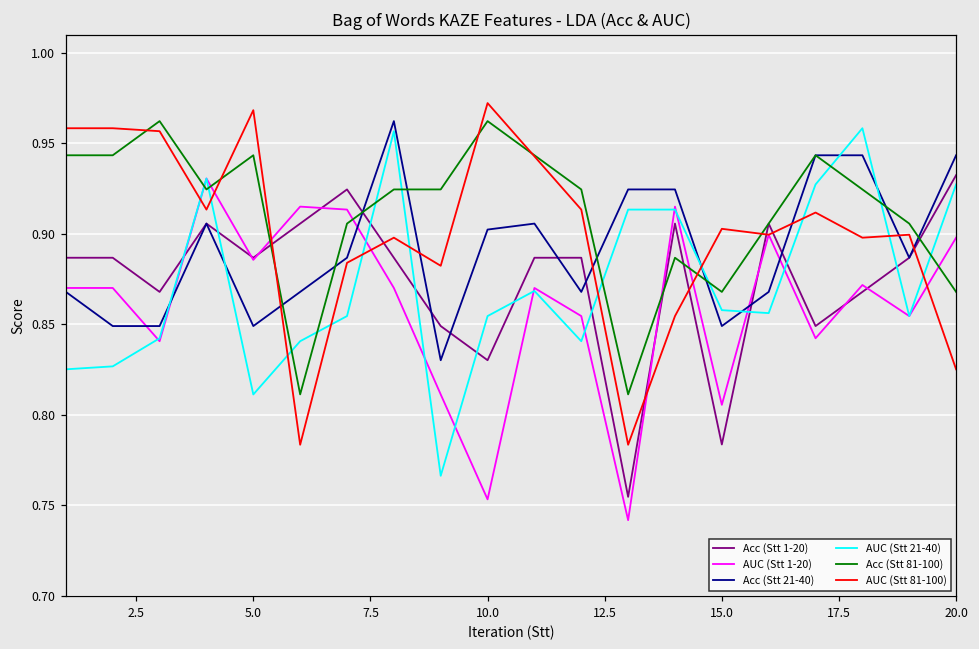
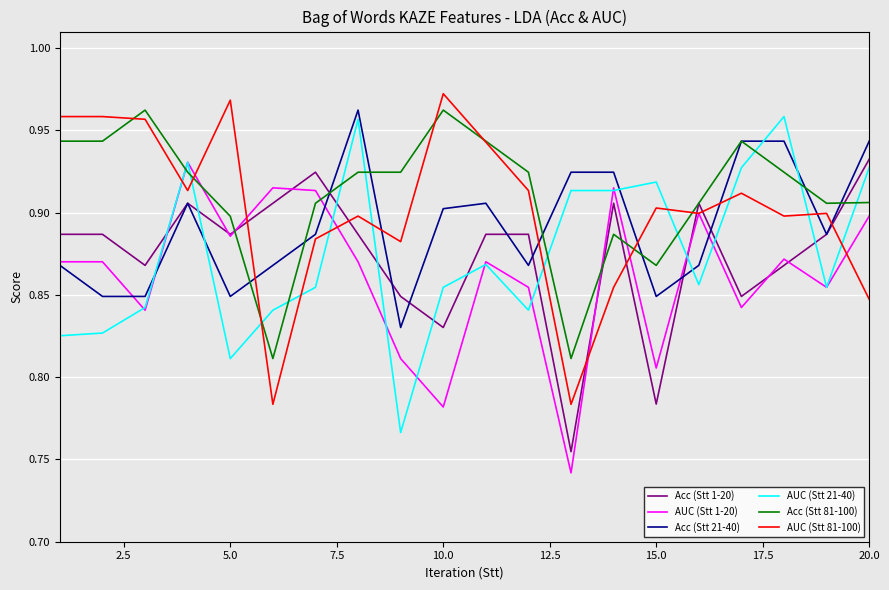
  {
    "Acc (Stt 1-20)": {
      "10.0": 0.830,
      "15.0": 0.784,
      "20.0": 0.932
    },
    "AUC (Stt 1-20)": {
-     "10.0": 0.753,
+     "10.0": 0.782,
      "15.0": 0.806,
      "20.0": 0.898
    },
    "Acc (Stt 21-40)": {
      "5.0": 0.849,
      "10.0": 0.902,
      "15.0": 0.849,
      "20.0": 0.943
    },
    "AUC (Stt 21-40)": {
      "5.0": 0.811,
      "10.0": 0.855,
-     "15.0": 0.858,
+     "15.0": 0.919,
      "20.0": 0.927
    },
    "Acc (Stt 81-100)": {
-     "5.0": 0.943,
+     "5.0": 0.898,
      "10.0": 0.962,
      "15.0": 0.868,
-     "20.0": 0.868
+     "20.0": 0.906
    },
    "AUC (Stt 81-100)": {
      "5.0": 0.968,
      "10.0": 0.972,
      "15.0": 0.903,
-     "20.0": 0.825
+     "20.0": 0.847
    }
  }
